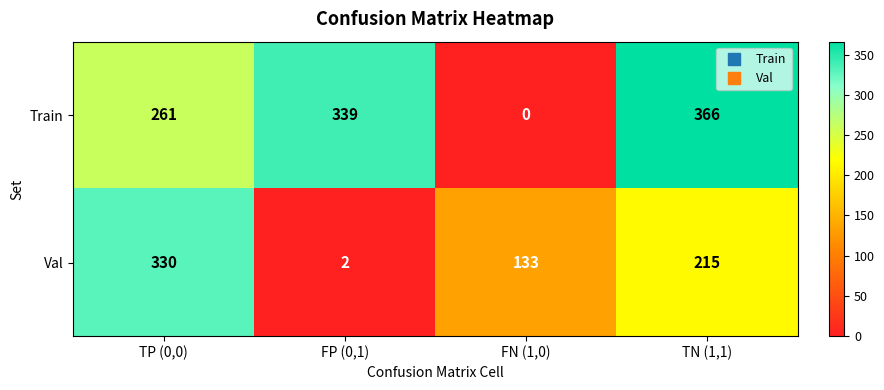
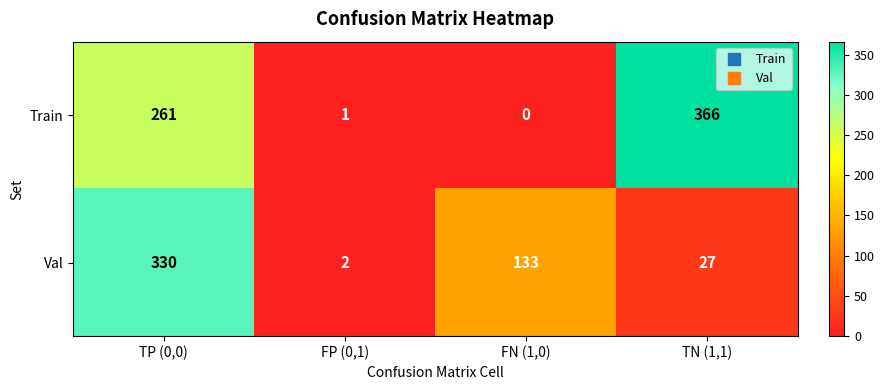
  {
    "Train": {
      "TP (0,0)": 261,
-     "FP (0,1)": 339,
+     "FP (0,1)": 1,
      "FN (1,0)": 0,
      "TN (1,1)": 366
    },
    "Val": {
      "TP (0,0)": 330,
      "FP (0,1)": 2,
      "FN (1,0)": 133,
-     "TN (1,1)": 215
+     "TN (1,1)": 27
    }
  }
